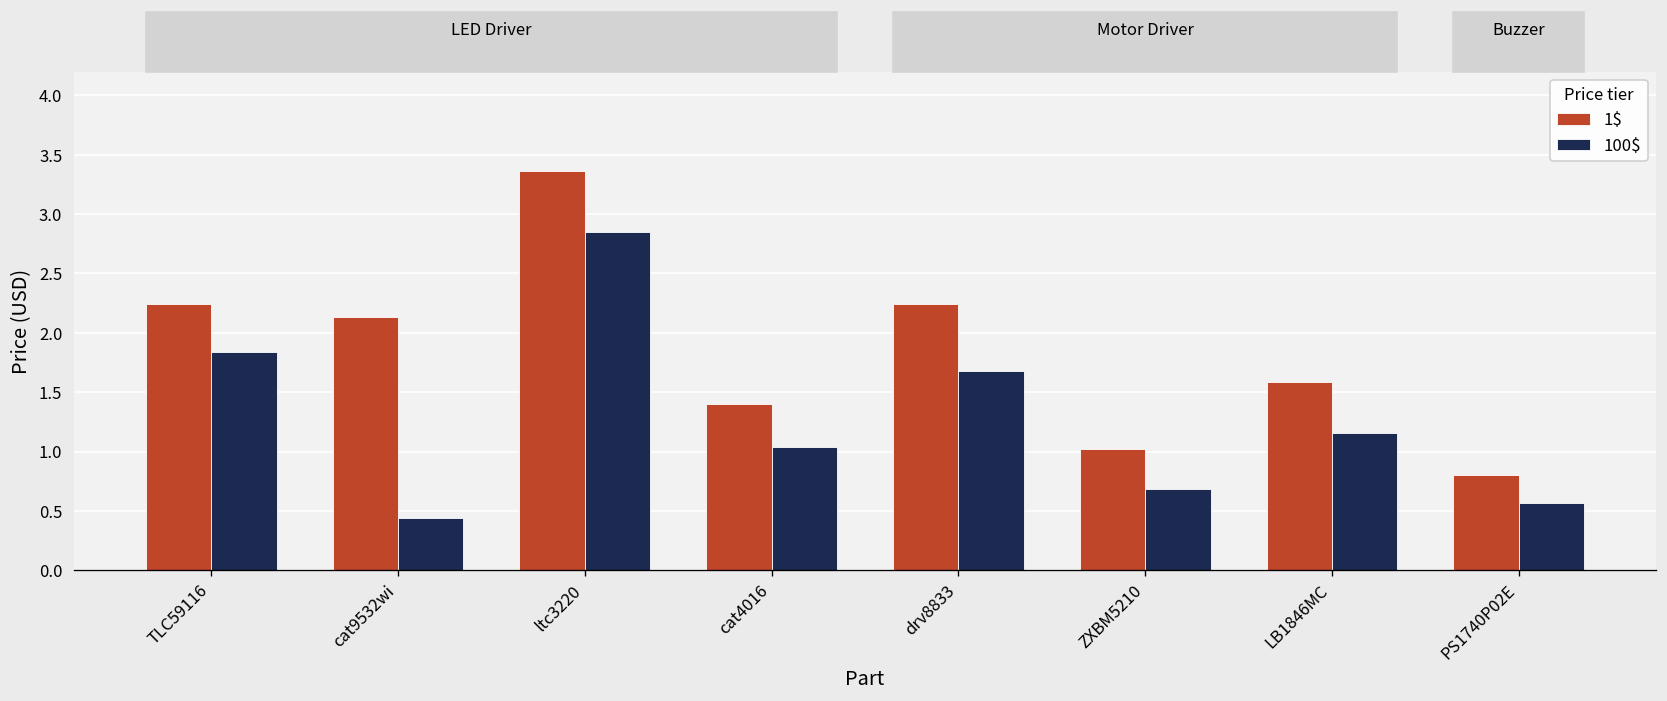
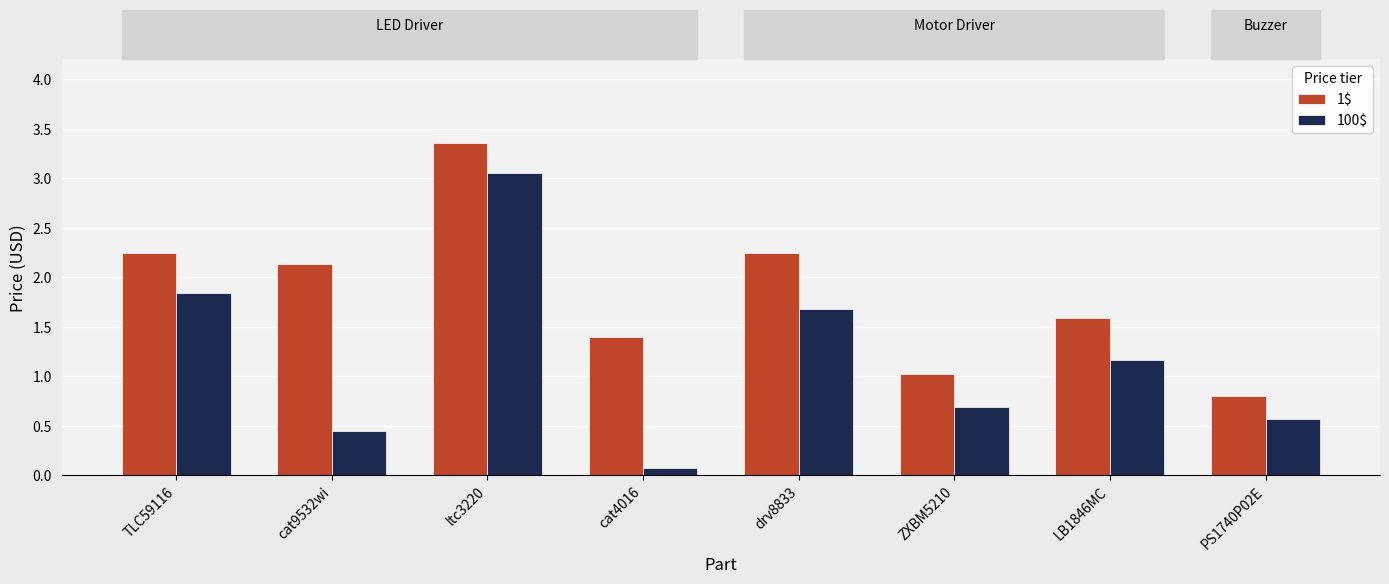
  {
    "1$": {
      "TLC59116": 2.2,
      "cat9532wi": 2.1,
      "ltc3220": 3.4,
      "cat4016": 1.4,
      "drv8833": 2.2,
      "ZXBM5210": 1.0,
      "LB1846MC": 1.6,
      "PS1740P02E": 0.8
    },
    "100$": {
      "TLC59116": 1.8,
      "cat9532wi": 0.4,
-     "ltc3220": 2.9,
-     "cat4016": 1.0,
+     "ltc3220": 3.1,
+     "cat4016": 0.1,
      "drv8833": 1.7,
      "ZXBM5210": 0.7,
      "LB1846MC": 1.2,
      "PS1740P02E": 0.6
    }
  }
